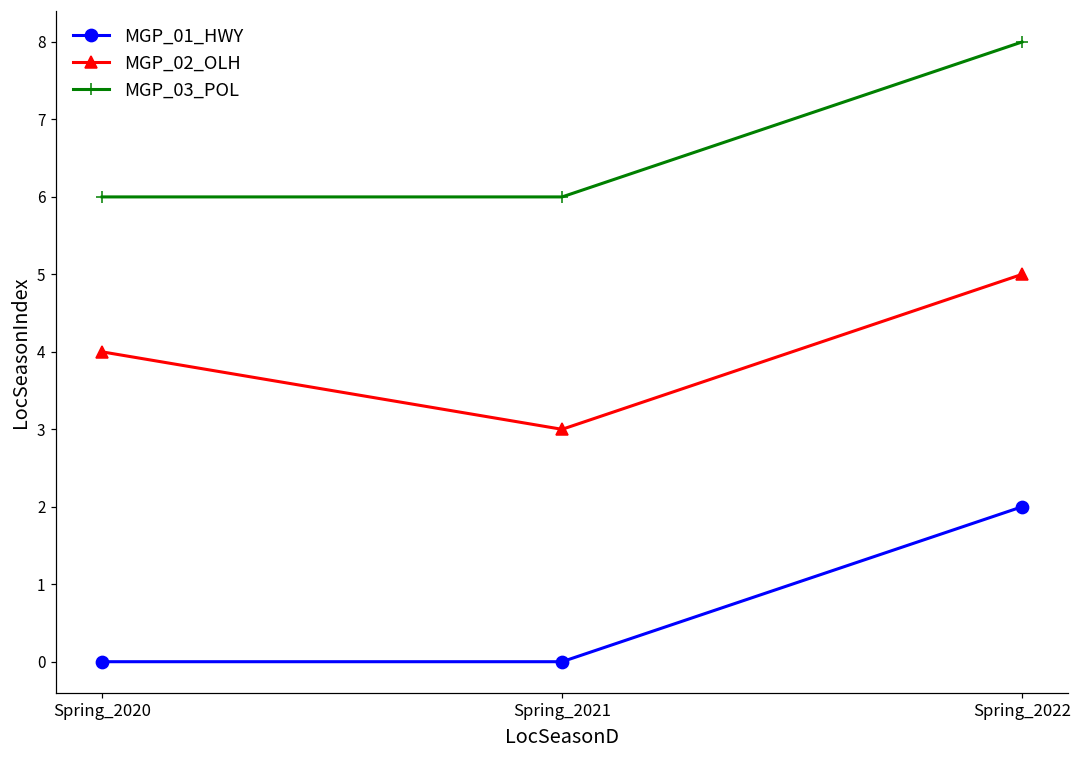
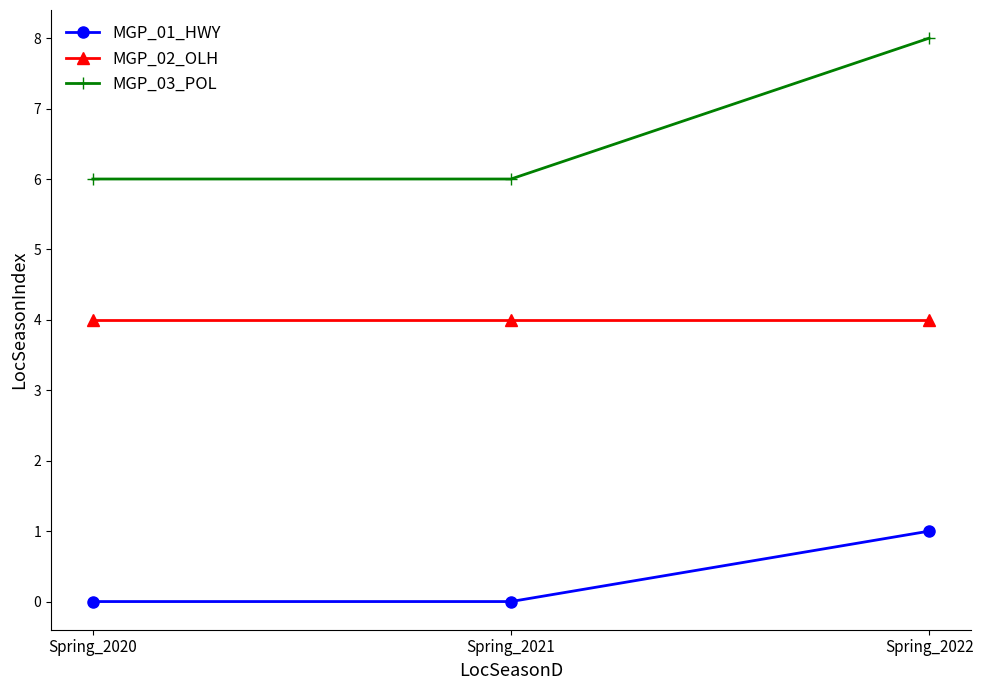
  {
    "MGP_01_HWY": {
      "Spring_2020": 0,
      "Spring_2021": 0,
-     "Spring_2022": 2
+     "Spring_2022": 1
    },
    "MGP_02_OLH": {
      "Spring_2020": 4,
-     "Spring_2021": 3,
-     "Spring_2022": 5
+     "Spring_2021": 4,
+     "Spring_2022": 4
    },
    "MGP_03_POL": {
      "Spring_2020": 6,
      "Spring_2021": 6,
      "Spring_2022": 8
    }
  }
